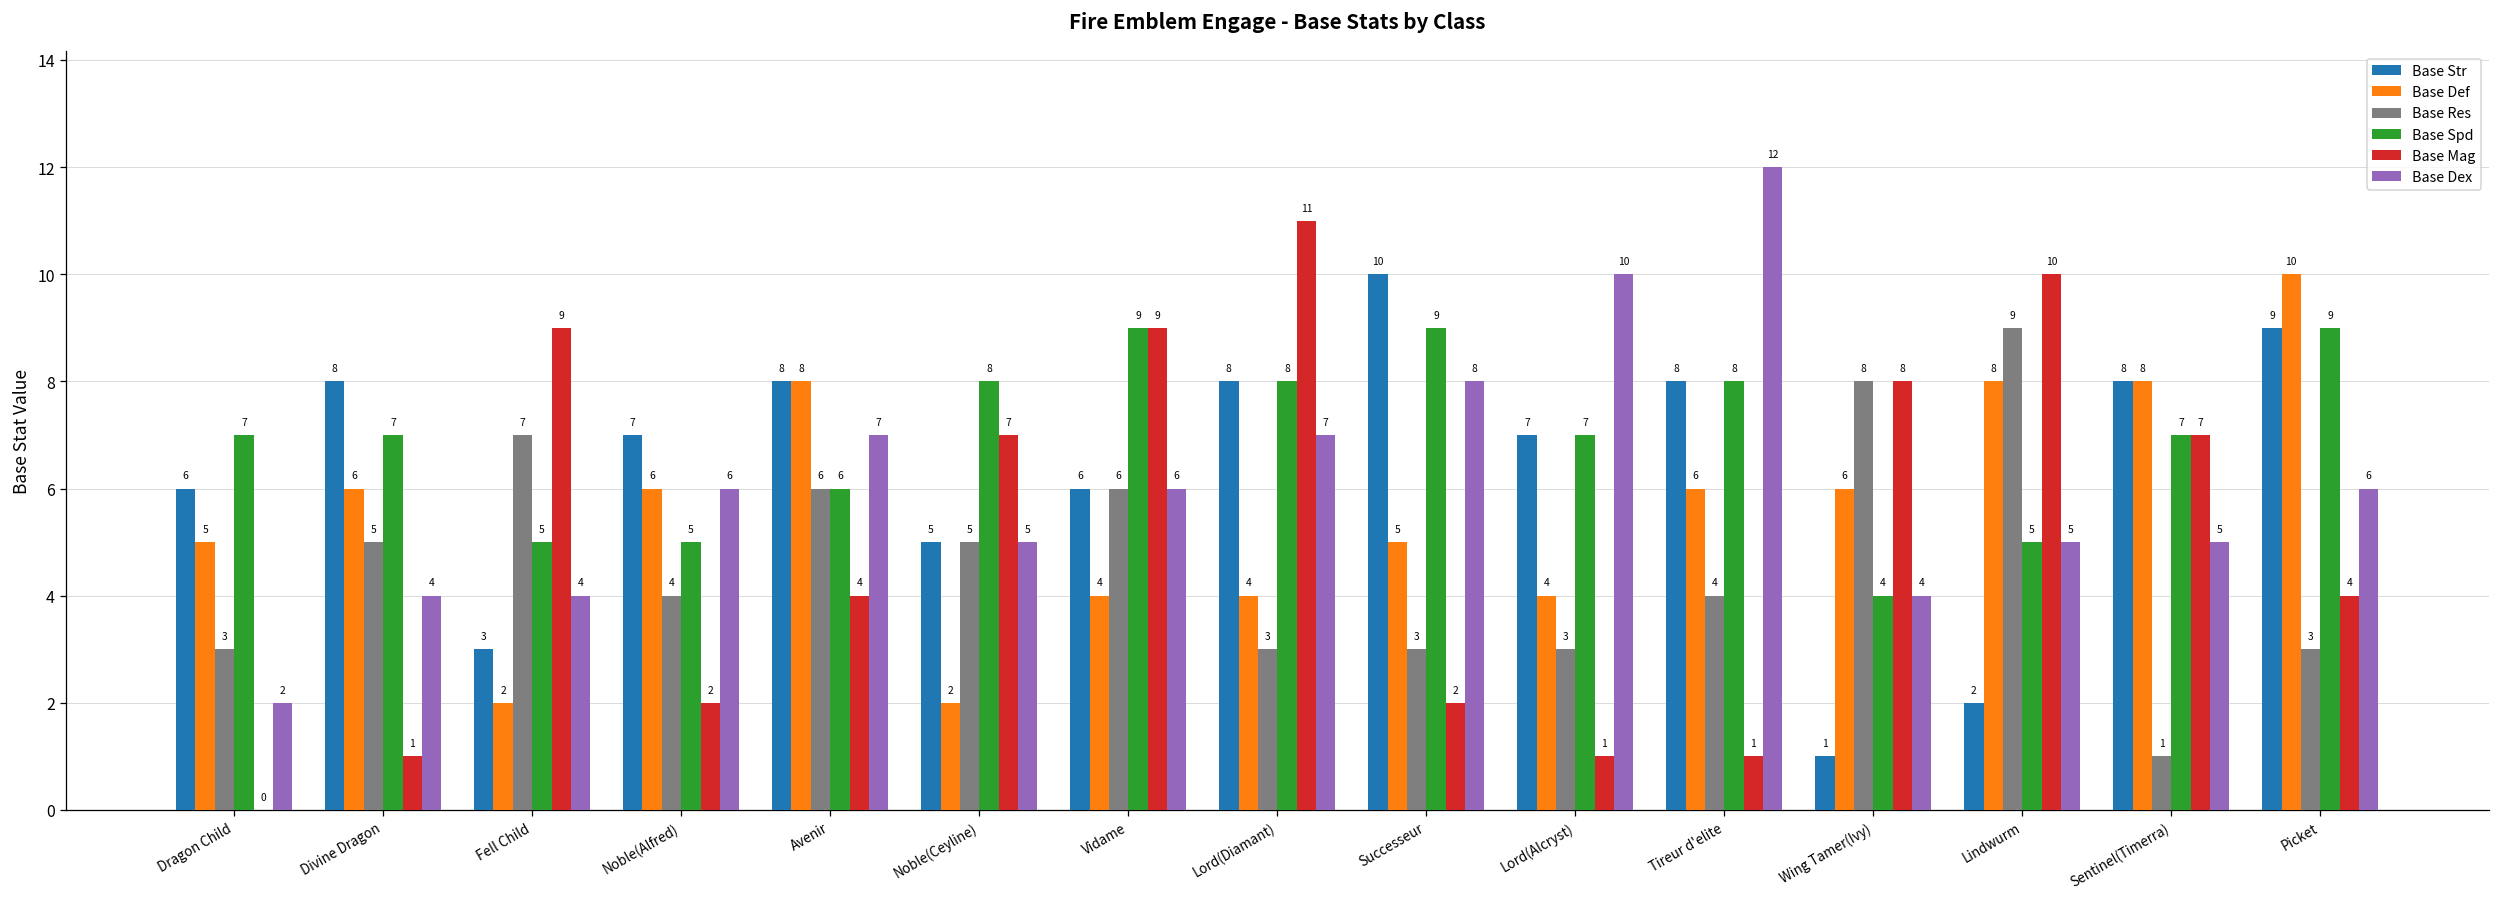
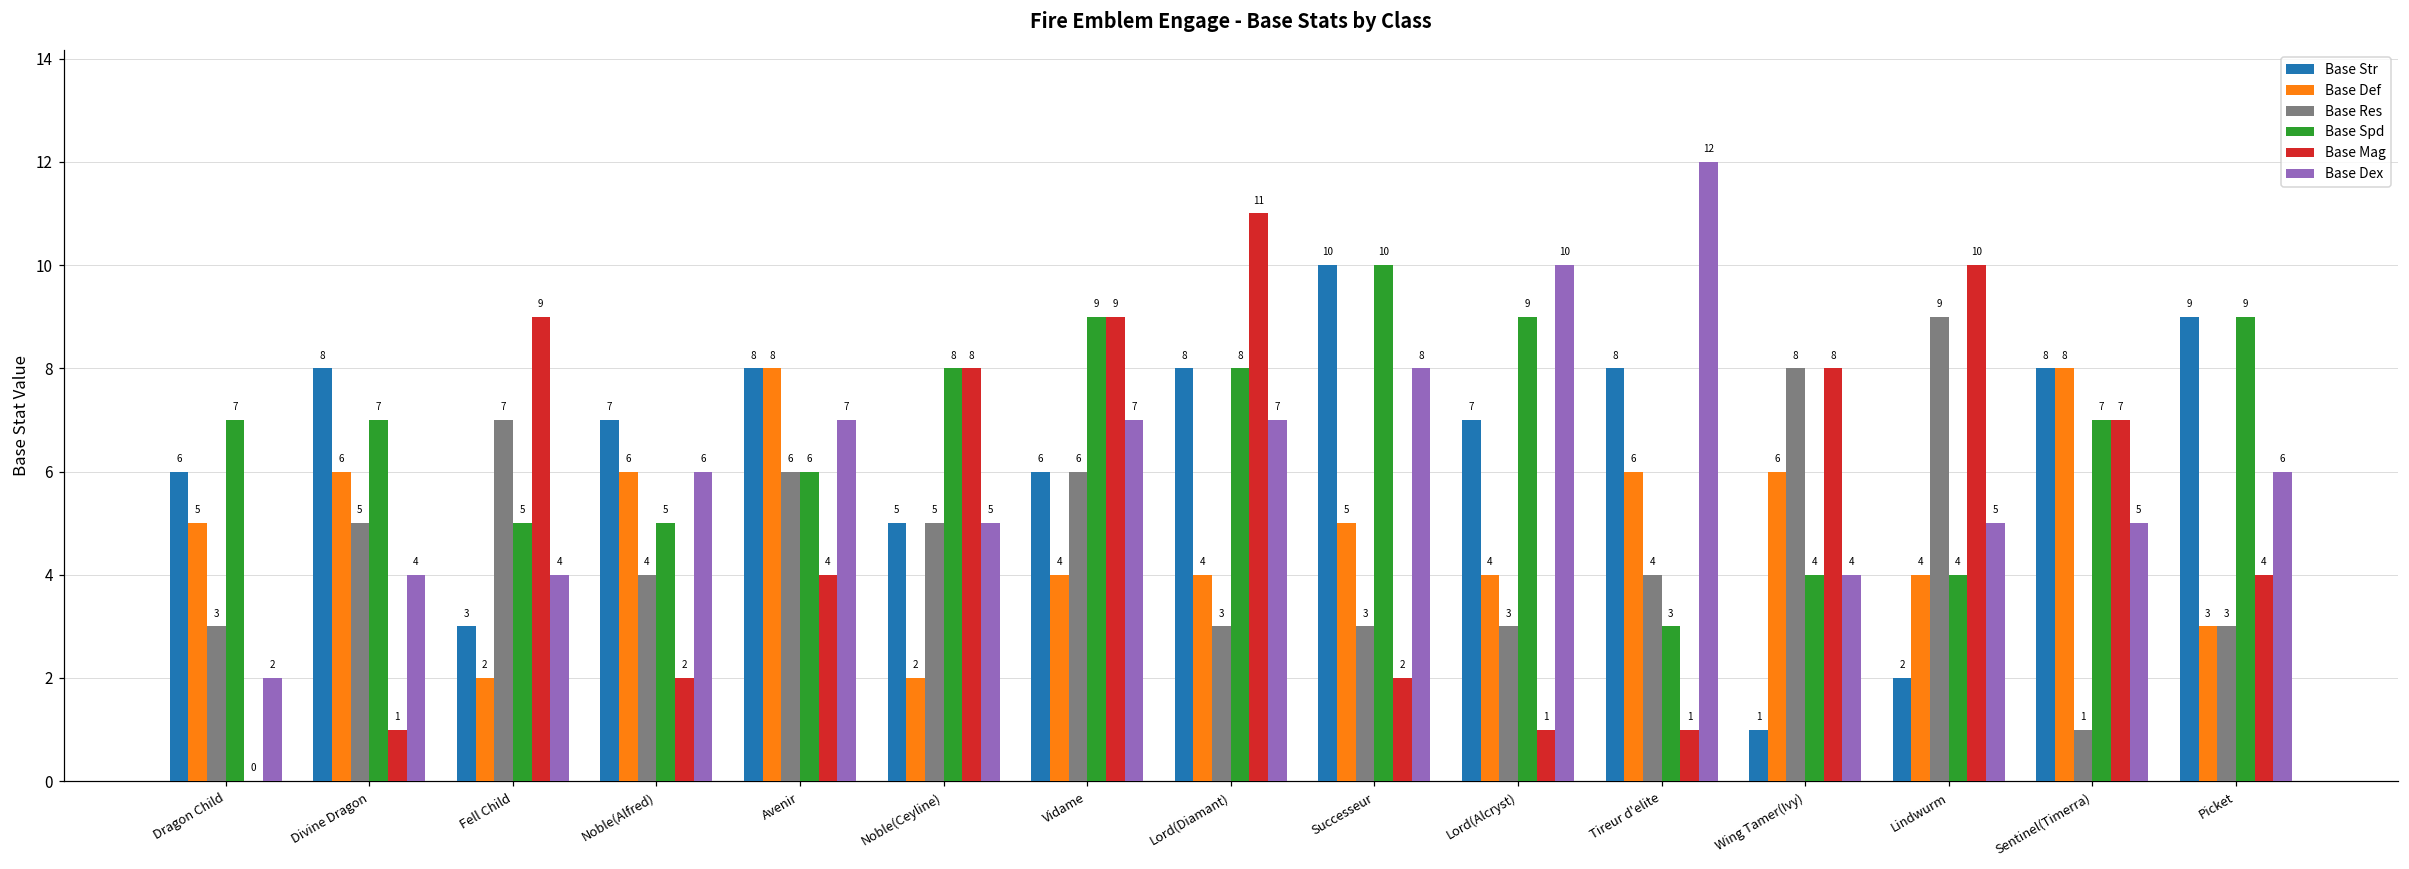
  {
    "Base Str": {
      "Dragon Child": 6,
      "Divine Dragon": 8,
      "Fell Child": 3,
      "Noble(Alfred)": 7,
      "Avenir": 8,
      "Noble(Ceyline)": 5,
      "Vidame": 6,
      "Lord(Diamant)": 8,
      "Successeur": 10,
      "Lord(Alcryst)": 7,
      "Tireur d'elite": 8,
      "Wing Tamer(Ivy)": 1,
      "Lindwurm": 2,
      "Sentinel(Timerra)": 8,
      "Picket": 9
    },
    "Base Def": {
      "Dragon Child": 5,
      "Divine Dragon": 6,
      "Fell Child": 2,
      "Noble(Alfred)": 6,
      "Avenir": 8,
      "Noble(Ceyline)": 2,
      "Vidame": 4,
      "Lord(Diamant)": 4,
      "Successeur": 5,
      "Lord(Alcryst)": 4,
      "Tireur d'elite": 6,
      "Wing Tamer(Ivy)": 6,
-     "Lindwurm": 8,
+     "Lindwurm": 4,
      "Sentinel(Timerra)": 8,
-     "Picket": 10
+     "Picket": 3
    },
    "Base Res": {
      "Dragon Child": 3,
      "Divine Dragon": 5,
      "Fell Child": 7,
      "Noble(Alfred)": 4,
      "Avenir": 6,
      "Noble(Ceyline)": 5,
      "Vidame": 6,
      "Lord(Diamant)": 3,
      "Successeur": 3,
      "Lord(Alcryst)": 3,
      "Tireur d'elite": 4,
      "Wing Tamer(Ivy)": 8,
      "Lindwurm": 9,
      "Sentinel(Timerra)": 1,
      "Picket": 3
    },
    "Base Spd": {
      "Dragon Child": 7,
      "Divine Dragon": 7,
      "Fell Child": 5,
      "Noble(Alfred)": 5,
      "Avenir": 6,
      "Noble(Ceyline)": 8,
      "Vidame": 9,
      "Lord(Diamant)": 8,
-     "Successeur": 9,
-     "Lord(Alcryst)": 7,
-     "Tireur d'elite": 8,
+     "Successeur": 10,
+     "Lord(Alcryst)": 9,
+     "Tireur d'elite": 3,
      "Wing Tamer(Ivy)": 4,
-     "Lindwurm": 5,
+     "Lindwurm": 4,
      "Sentinel(Timerra)": 7,
      "Picket": 9
    },
    "Base Mag": {
      "Dragon Child": 0,
      "Divine Dragon": 1,
      "Fell Child": 9,
      "Noble(Alfred)": 2,
      "Avenir": 4,
-     "Noble(Ceyline)": 7,
+     "Noble(Ceyline)": 8,
      "Vidame": 9,
      "Lord(Diamant)": 11,
      "Successeur": 2,
      "Lord(Alcryst)": 1,
      "Tireur d'elite": 1,
      "Wing Tamer(Ivy)": 8,
      "Lindwurm": 10,
      "Sentinel(Timerra)": 7,
      "Picket": 4
    },
    "Base Dex": {
      "Dragon Child": 2,
      "Divine Dragon": 4,
      "Fell Child": 4,
      "Noble(Alfred)": 6,
      "Avenir": 7,
      "Noble(Ceyline)": 5,
-     "Vidame": 6,
+     "Vidame": 7,
      "Lord(Diamant)": 7,
      "Successeur": 8,
      "Lord(Alcryst)": 10,
      "Tireur d'elite": 12,
      "Wing Tamer(Ivy)": 4,
      "Lindwurm": 5,
      "Sentinel(Timerra)": 5,
      "Picket": 6
    }
  }
